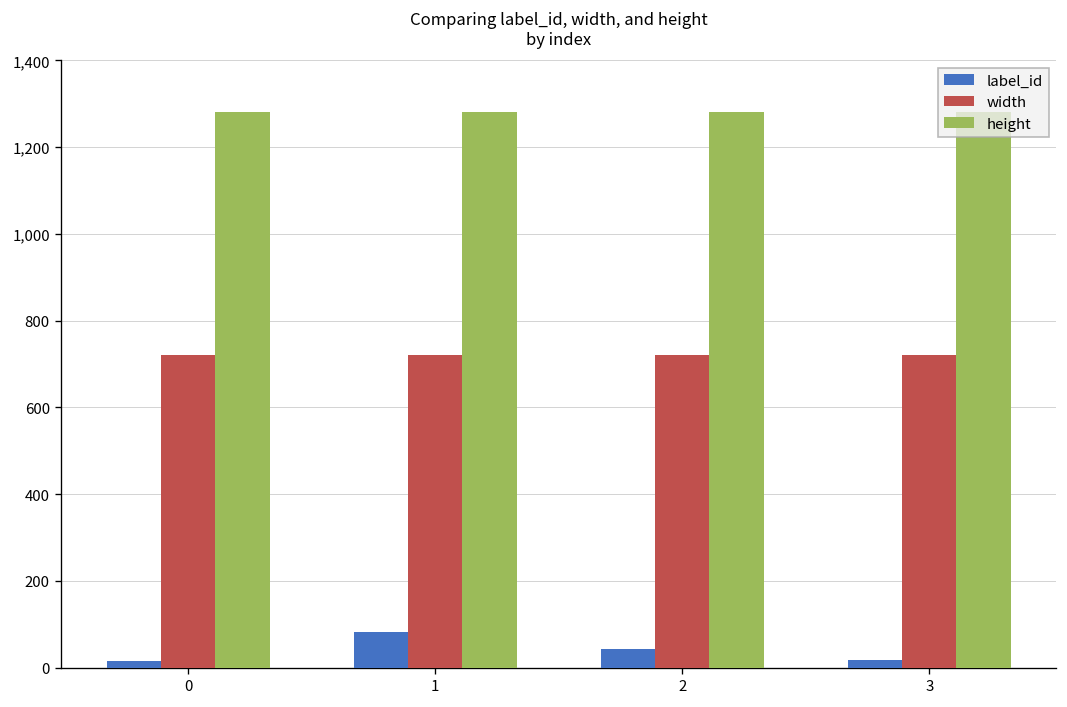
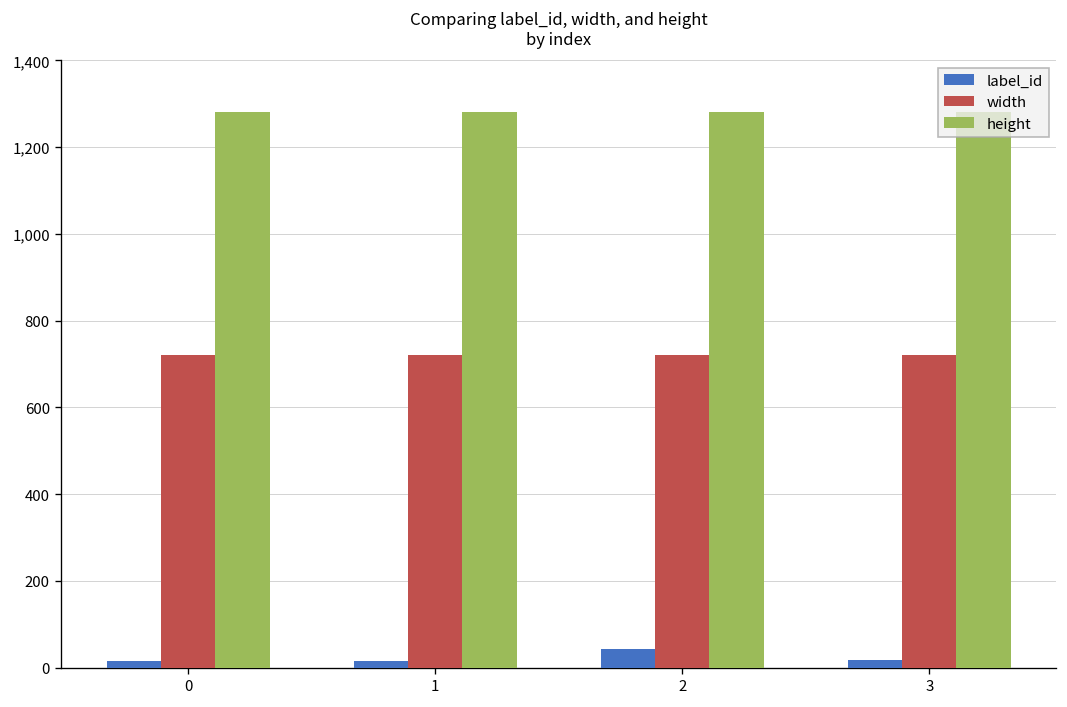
  {
    "label_id": {
      "0": "20",
-     "1": "80",
+     "1": "20",
      "2": "40",
      "3": "20"
    },
    "width": {
      "0": "720",
      "1": "720",
      "2": "720",
      "3": "720"
    },
    "height": {
      "0": "1,280",
      "1": "1,280",
      "2": "1,280"
    }
  }
